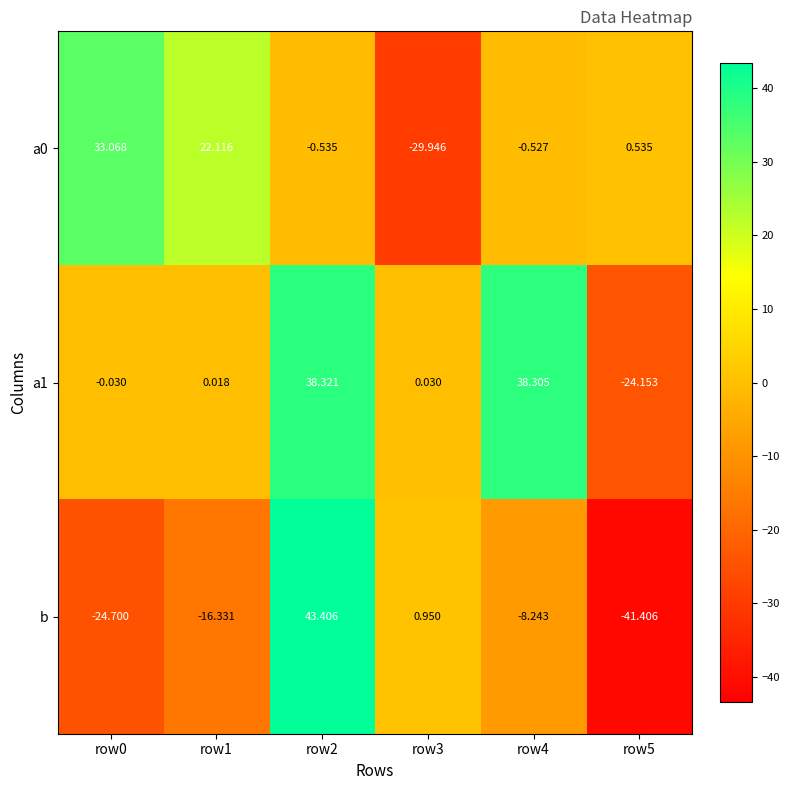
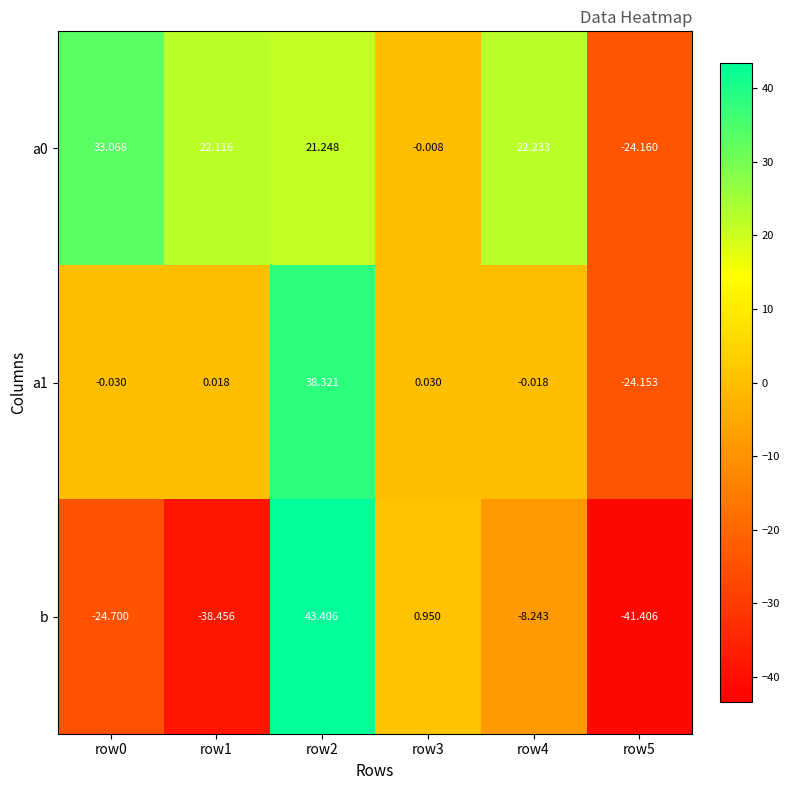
  {
    "a0": {
      "row0": 33.068,
      "row1": 22.116,
-     "row2": -0.535,
-     "row3": -29.946,
-     "row4": -0.527,
-     "row5": 0.535
+     "row2": 21.248,
+     "row3": -0.008,
+     "row4": 22.233,
+     "row5": -24.160
    },
    "a1": {
      "row0": -0.030,
      "row1": 0.018,
      "row2": 38.321,
      "row3": 0.030,
-     "row4": 38.305,
+     "row4": -0.018,
      "row5": -24.153
    },
    "b": {
      "row0": -24.700,
-     "row1": -16.331,
+     "row1": -38.456,
      "row2": 43.406,
      "row3": 0.950,
      "row4": -8.243,
      "row5": -41.406
    }
  }
